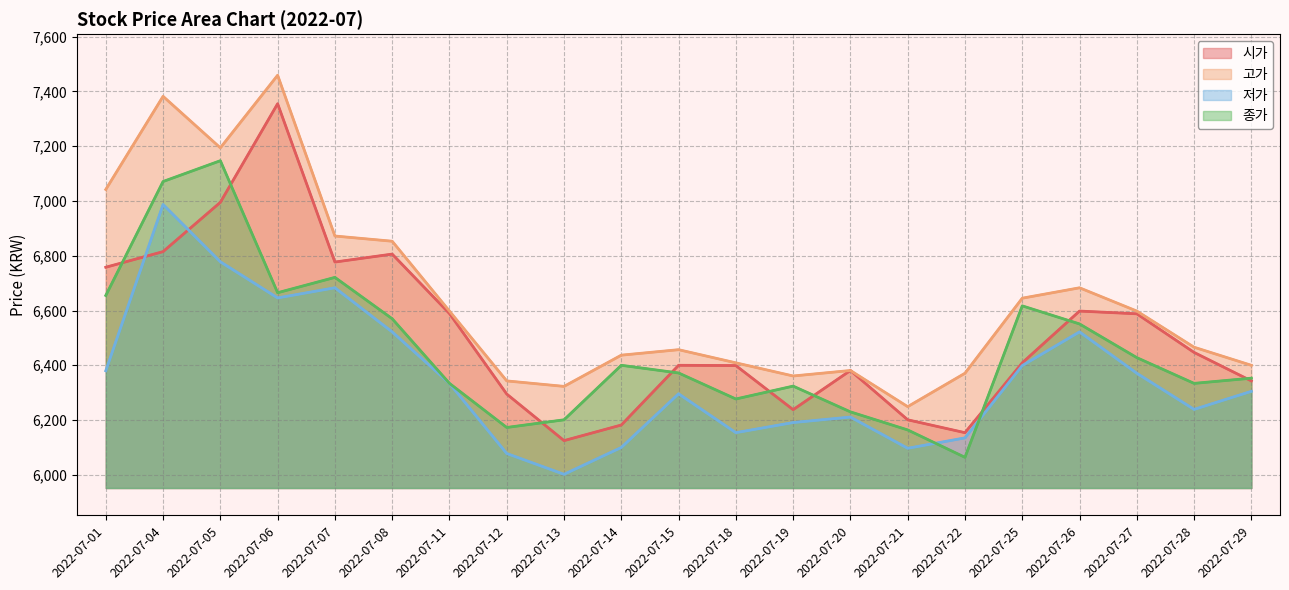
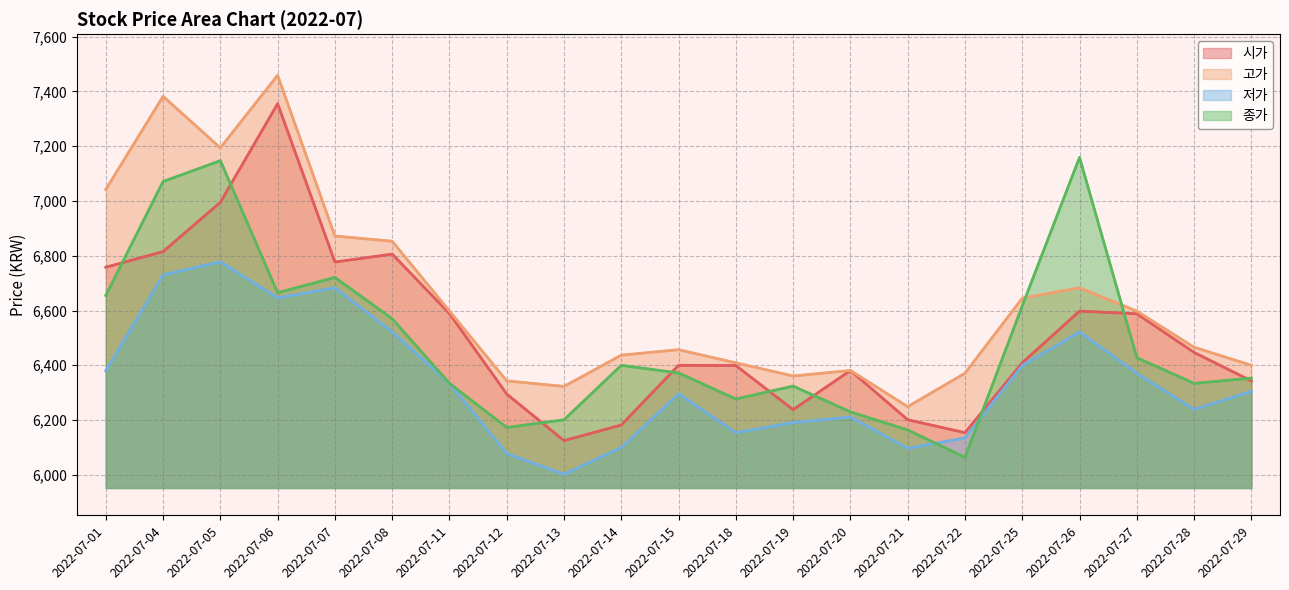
  {
    "저가": {
      "2022-07-01": "6,380",
-     "2022-07-04": "6,990",
+     "2022-07-04": "6,730",
      "2022-07-05": "6,780",
      "2022-07-06": "6,650",
      "2022-07-07": "6,680",
      "2022-07-08": "6,520",
      "2022-07-12": "6,080",
      "2022-07-13": "6,000",
      "2022-07-14": "6,100",
      "2022-07-15": "6,300",
      "2022-07-18": "6,150",
      "2022-07-19": "6,190",
      "2022-07-20": "6,210",
      "2022-07-21": "6,100",
      "2022-07-22": "6,140",
      "2022-07-25": "6,400",
      "2022-07-26": "6,520",
      "2022-07-27": "6,370",
      "2022-07-28": "6,240",
      "2022-07-29": "6,310"
    },
    "종가": {
      "2022-07-01": "6,660",
      "2022-07-04": "7,070",
      "2022-07-05": "7,150",
      "2022-07-06": "6,670",
      "2022-07-07": "6,720",
      "2022-07-08": "6,570",
      "2022-07-12": "6,170",
      "2022-07-13": "6,200",
      "2022-07-14": "6,400",
      "2022-07-15": "6,370",
      "2022-07-18": "6,280",
      "2022-07-19": "6,320",
      "2022-07-20": "6,230",
      "2022-07-21": "6,160",
      "2022-07-22": "6,060",
      "2022-07-25": "6,620",
-     "2022-07-26": "6,550",
+     "2022-07-26": "7,160",
      "2022-07-27": "6,430",
      "2022-07-28": "6,330",
      "2022-07-29": "6,350"
    }
  }
